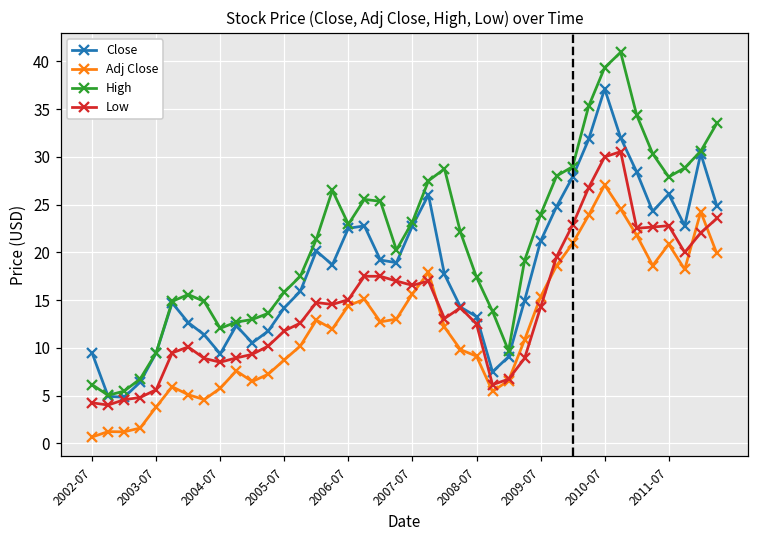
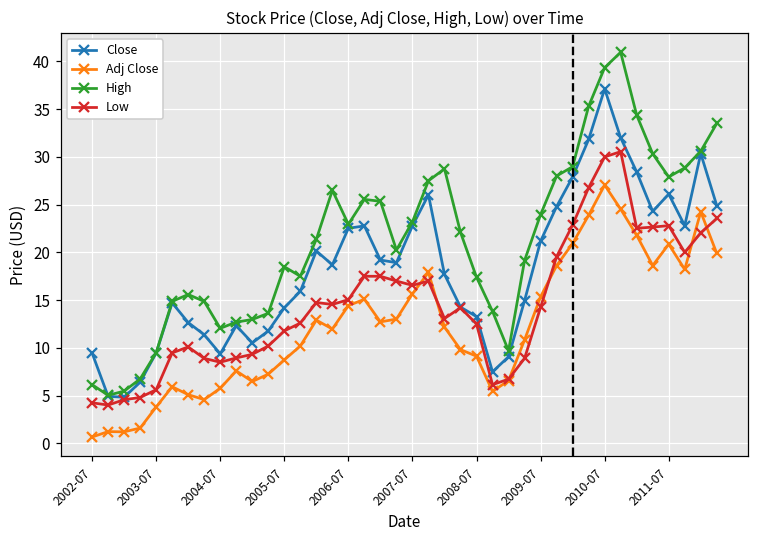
  {
    "Close": {
      "2002-07": 9,
      "2004-07": 9,
      "2005-07": 14,
      "2006-07": 23,
      "2007-07": 23,
      "2008-07": 13,
      "2009-07": 21,
      "2010-07": 37,
      "2011-07": 26
    },
    "Adj Close": {
      "2002-07": 1,
      "2003-07": 4,
      "2004-07": 6,
      "2005-07": 9,
      "2006-07": 14,
      "2007-07": 16,
      "2008-07": 9,
      "2009-07": 15,
      "2010-07": 27,
      "2011-07": 21
    },
    "High": {
      "2002-07": 6,
      "2004-07": 12,
-     "2005-07": 16,
+     "2005-07": 19,
      "2006-07": 23,
      "2007-07": 23,
      "2008-07": 17,
      "2009-07": 24,
      "2010-07": 39,
      "2011-07": 28
    },
    "Low": {
      "2002-07": 4,
      "2003-07": 6,
      "2004-07": 9,
      "2005-07": 12,
      "2006-07": 15,
      "2007-07": 17,
      "2008-07": 13,
      "2009-07": 14,
      "2010-07": 30,
      "2011-07": 23
    }
  }
